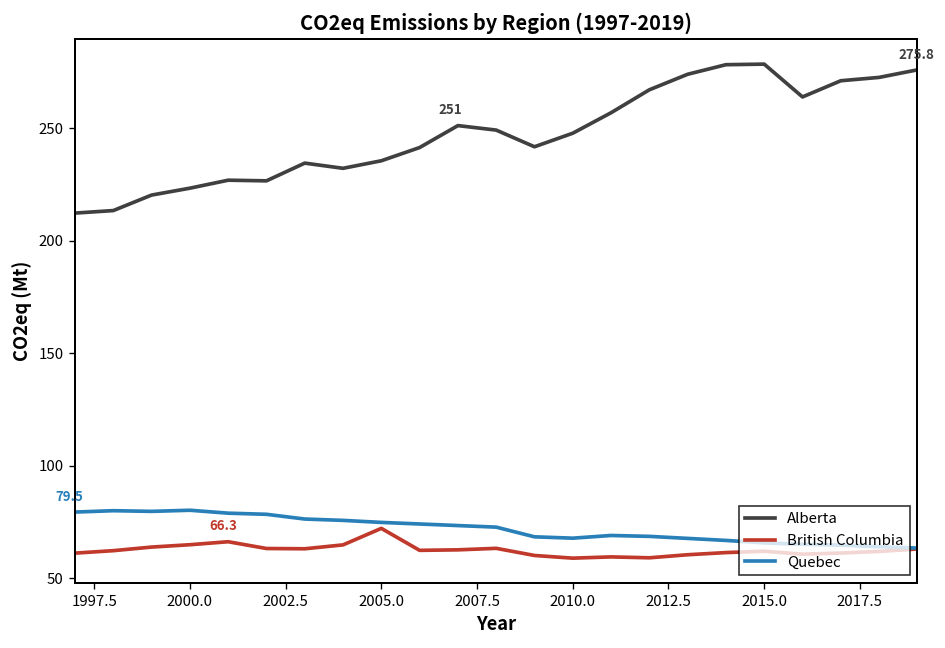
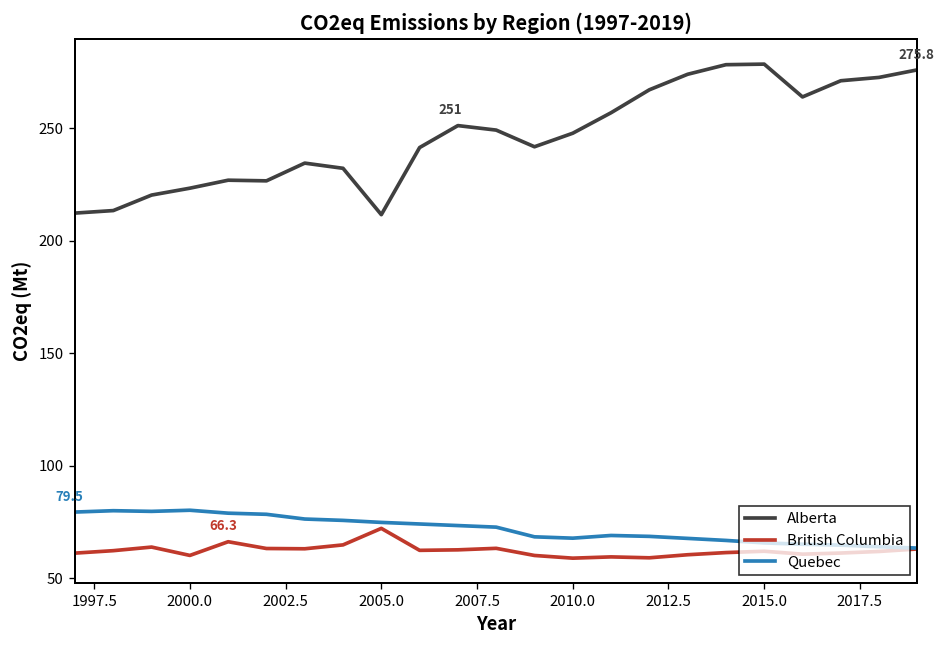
  {
    "Alberta": {
      "2000.0": 223,
-     "2005.0": 235,
+     "2005.0": 212,
      "2010.0": 248,
      "2015.0": 278
    },
    "British Columbia": {
-     "2000.0": 65,
+     "2000.0": 60,
      "2005.0": 72,
      "2010.0": 59
    },
    "Quebec": {
      "2000.0": 80,
      "2005.0": 75,
      "2010.0": 68
    }
  }
